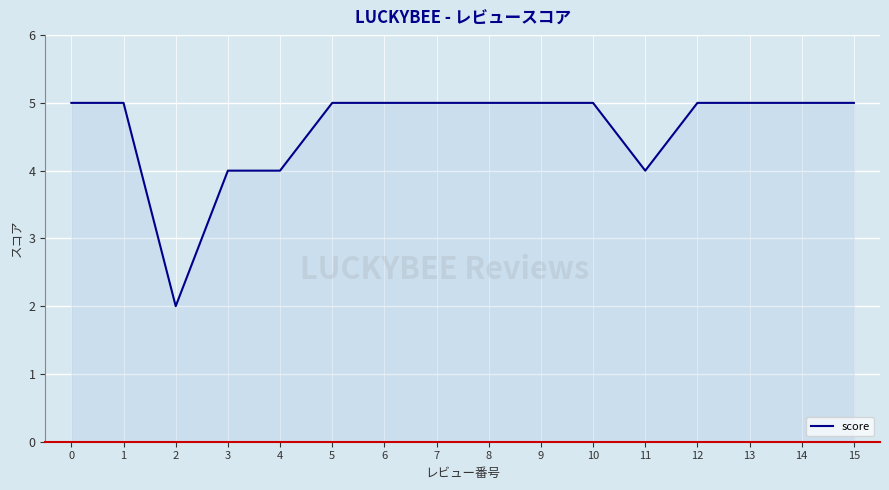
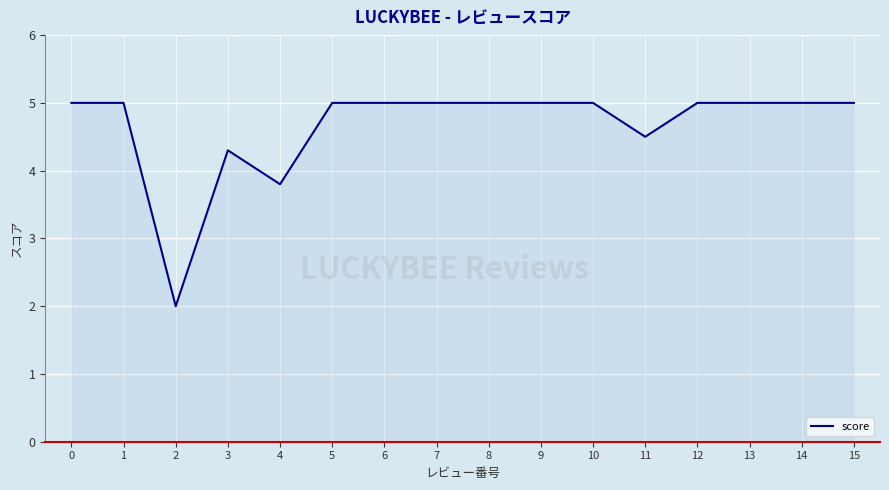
  {
    "0": 5.0,
    "1": 5.0,
    "2": 2.0,
-   "3": 4.0,
-   "4": 4.0,
+   "3": 4.3,
+   "4": 3.8,
    "5": 5.0,
    "6": 5.0,
    "7": 5.0,
    "8": 5.0,
    "9": 5.0,
    "10": 5.0,
-   "11": 4.0,
+   "11": 4.5,
    "12": 5.0,
    "13": 5.0,
    "14": 5.0,
    "15": 5.0
  }
